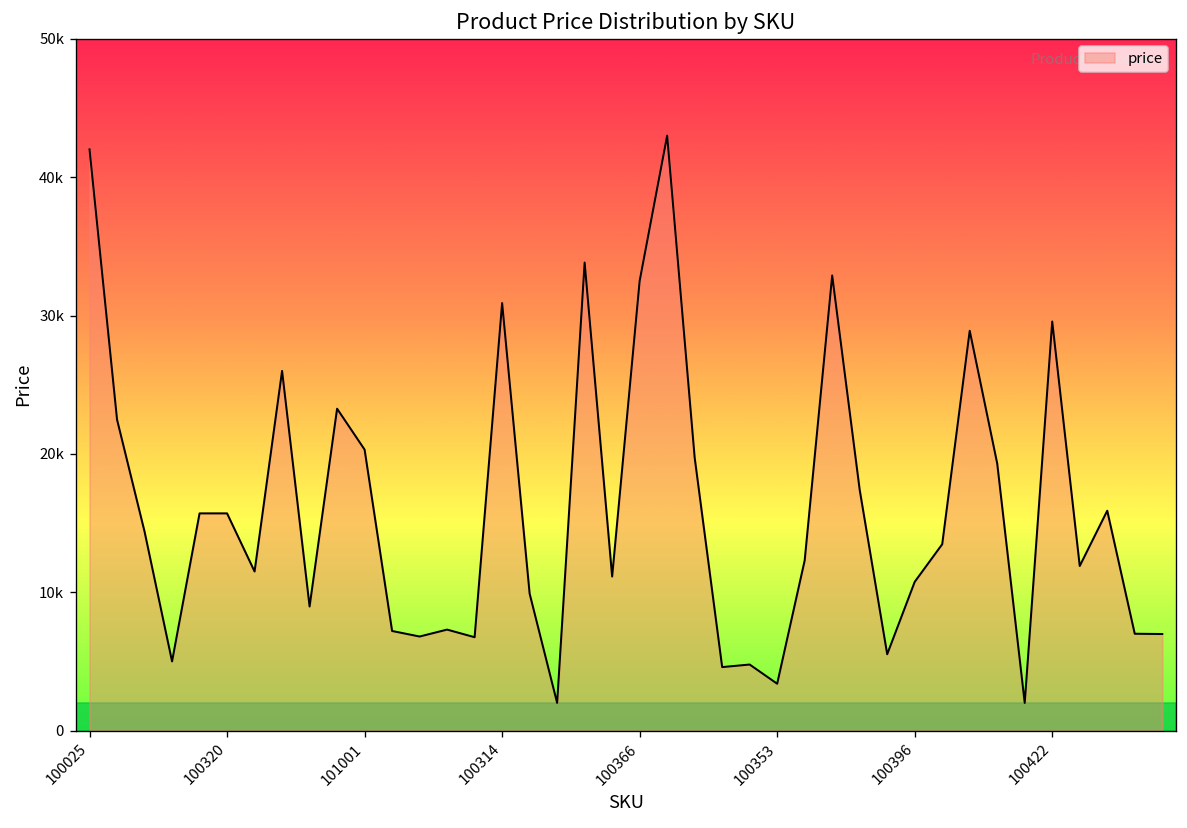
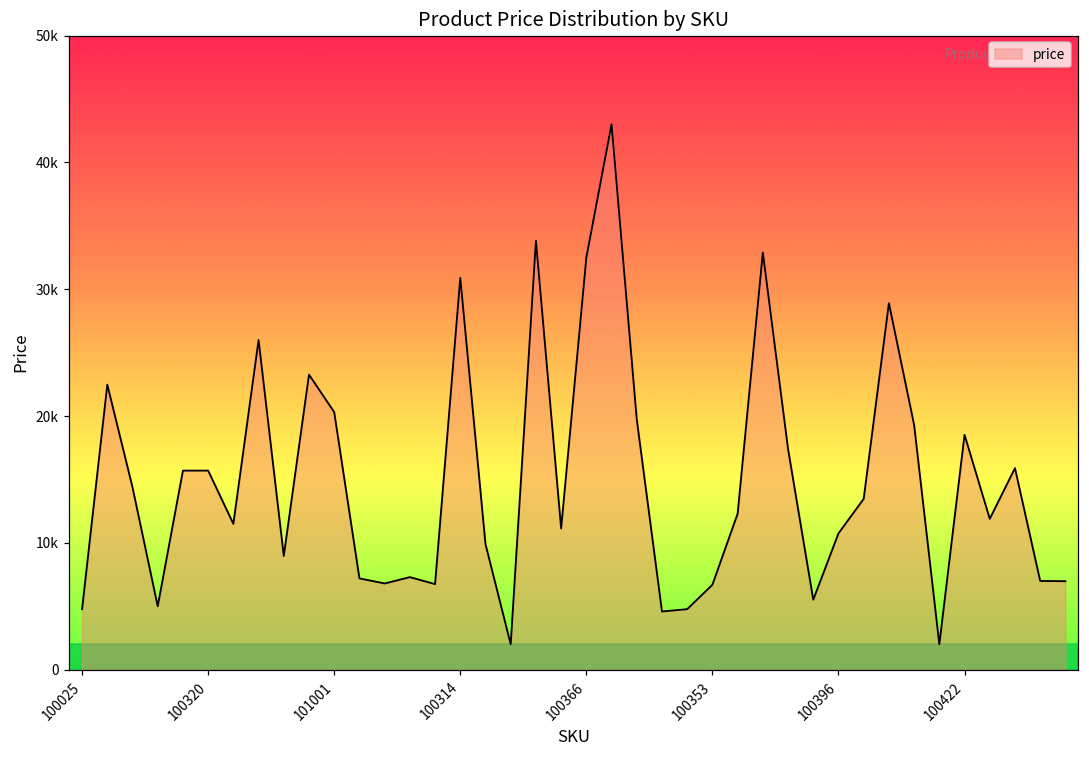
  {
-   "100025": 42000,
+   "100025": 4800,
    "100320": 15700,
    "101001": 20300,
    "100314": 30900,
    "100366": 32500,
-   "100353": 3400,
+   "100353": 6700,
    "100396": 10800,
-   "100422": 29600
+   "100422": 18500
  }
